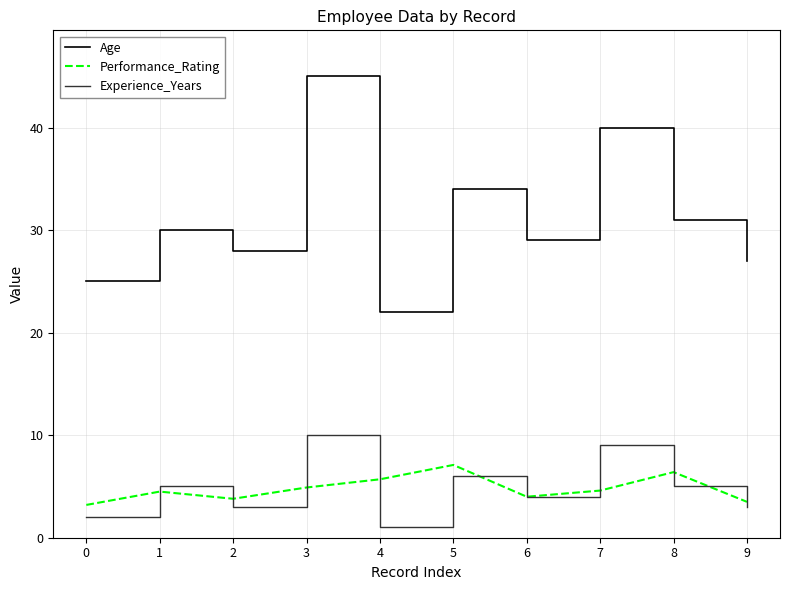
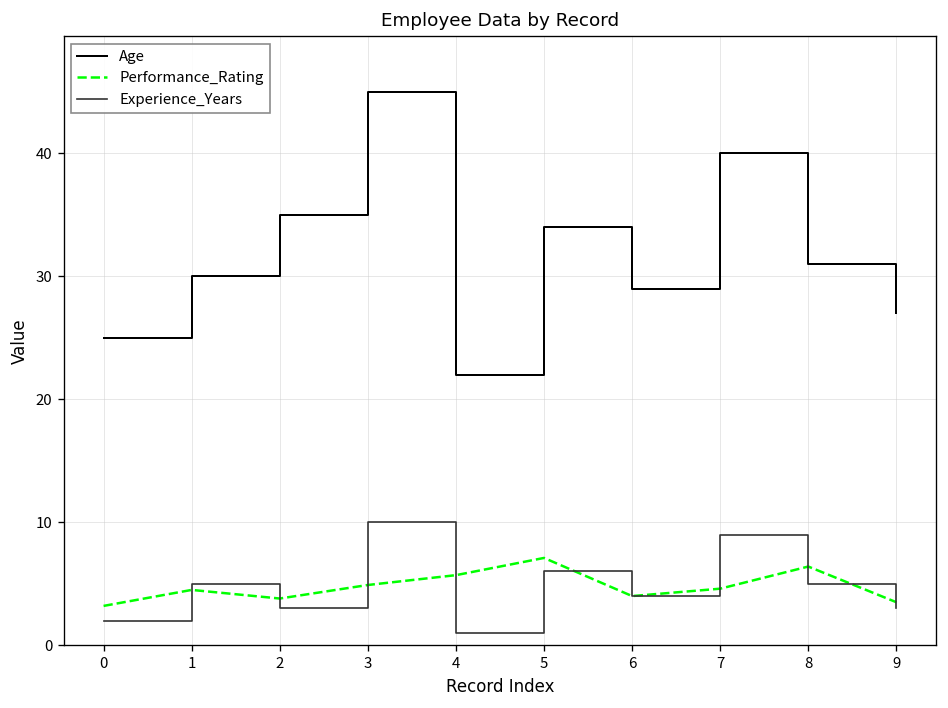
  {
    "Age": {
      "0": 25,
      "1": 30,
-     "2": 28,
+     "2": 35,
      "3": 45,
      "4": 22,
      "5": 34,
      "6": 29,
      "7": 40,
      "8": 31,
      "9": 27
    },
    "Performance_Rating": {
      "0": 3,
      "1": 4.5,
      "2": 4,
      "3": 5,
      "4": 5.7,
      "5": 7,
      "7": 4.6,
      "8": 6.4,
      "9": 3.5
    },
    "Experience_Years": {
      "0": 2,
      "1": 5,
      "2": 3,
      "3": 10,
      "4": 1,
      "5": 6,
      "7": 9,
      "8": 5,
      "9": 3
    }
  }
